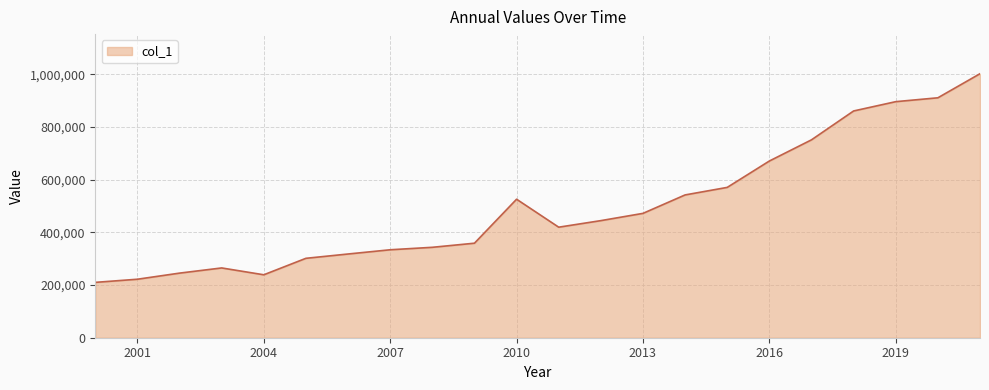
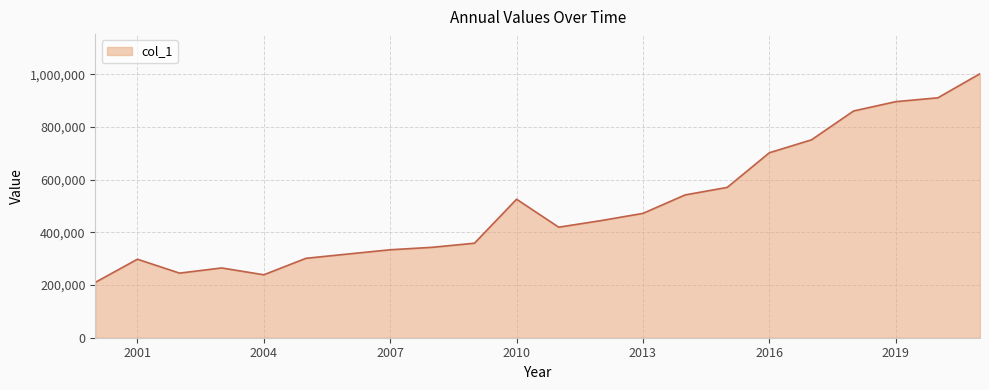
  {
-   "2001": "220,000",
+   "2001": "300,000",
    "2004": "240,000",
    "2007": "330,000",
    "2010": "530,000",
    "2013": "470,000",
-   "2016": "670,000",
+   "2016": "700,000",
    "2019": "900,000"
  }
